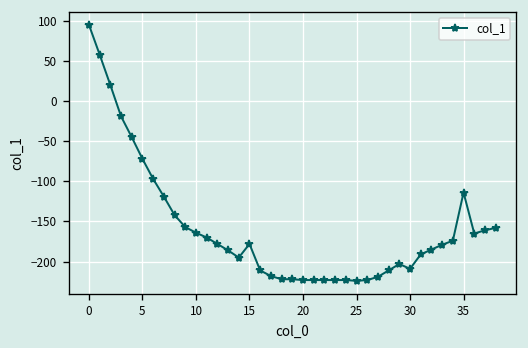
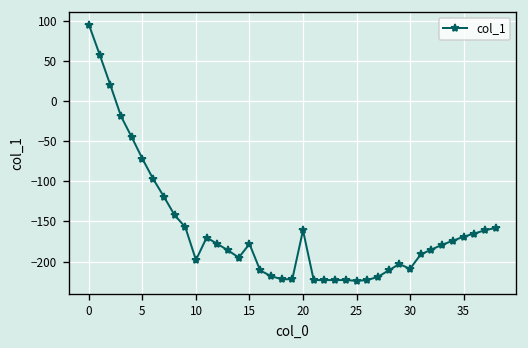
  {
    "0": 100,
    "5": -70,
-   "10": -160,
+   "10": -200,
    "15": -180,
-   "20": -220,
+   "20": -160,
    "25": -220,
    "30": -210,
-   "35": -110
+   "35": -170
  }
